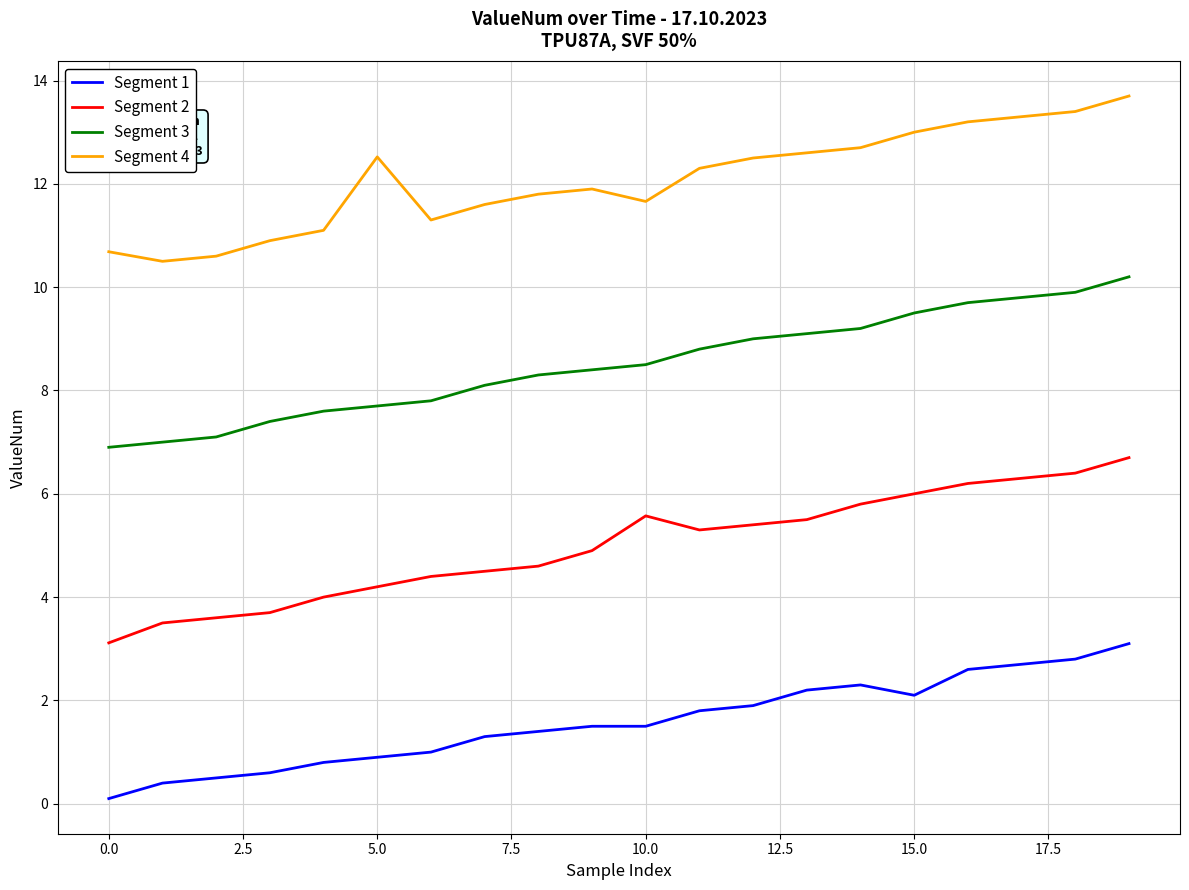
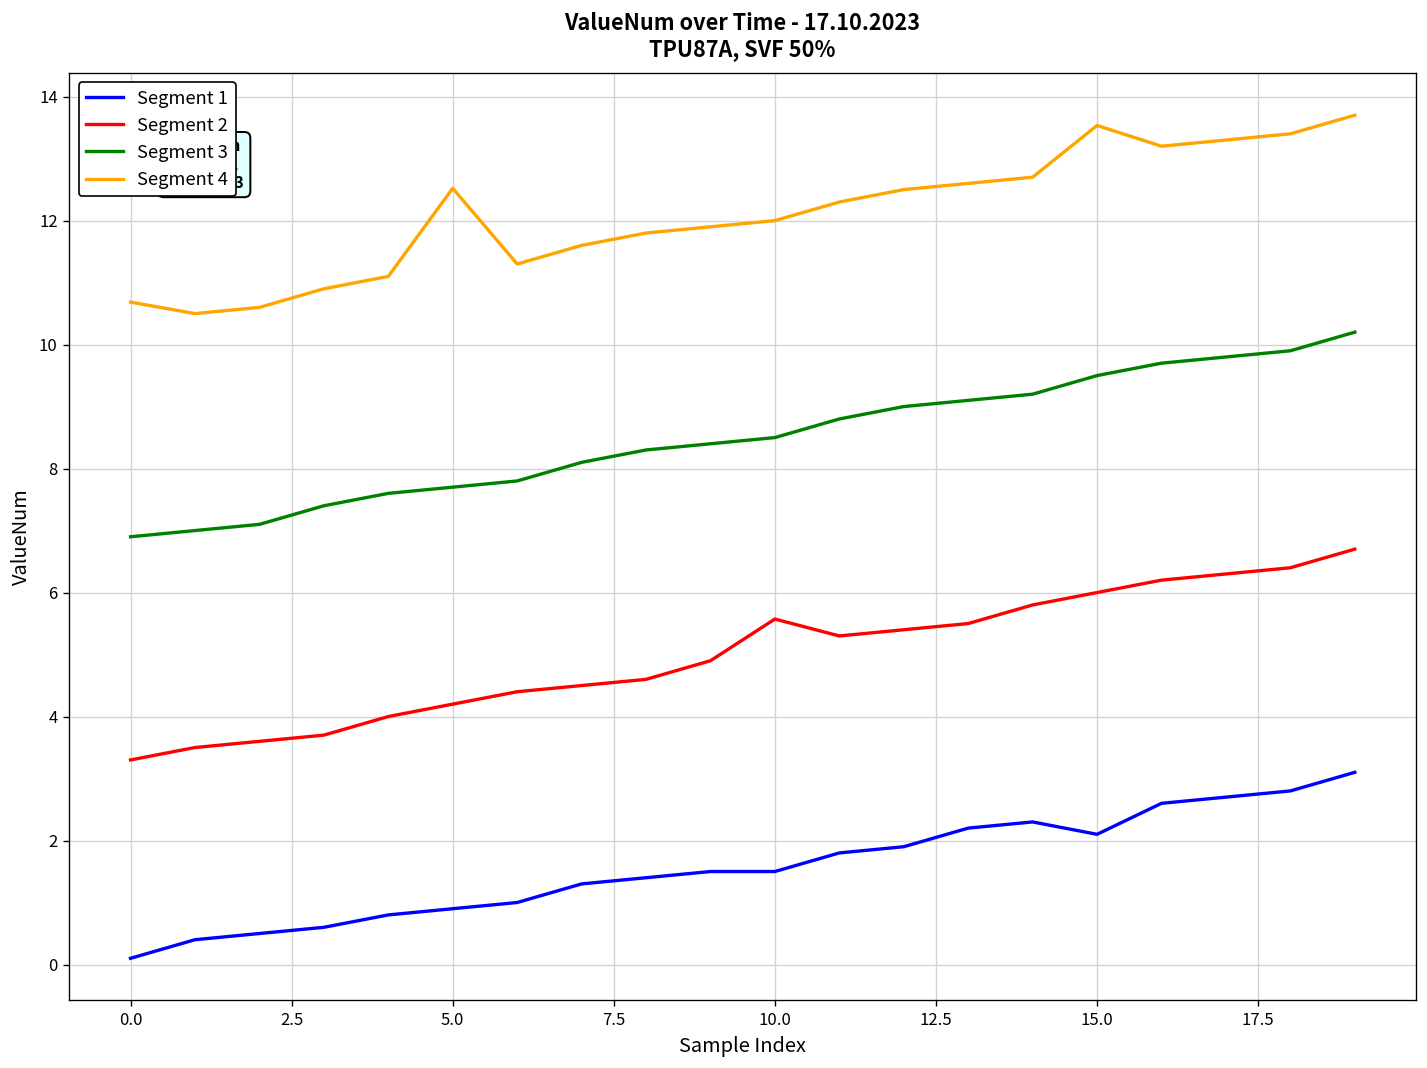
  {
    "Segment 1": {
      "0.0": 0.1,
      "5.0": 0.9,
      "10.0": 1.5,
      "15.0": 2.1
    },
    "Segment 2": {
-     "0.0": 3.1,
+     "0.0": 3.3,
      "5.0": 4.2,
      "10.0": 5.6,
      "15.0": 6.0
    },
    "Segment 3": {
      "0.0": 6.9,
      "5.0": 7.7,
      "10.0": 8.5,
      "15.0": 9.5
    },
    "Segment 4": {
      "0.0": 10.7,
      "5.0": 12.5,
-     "10.0": 11.7,
-     "15.0": 13.0
+     "10.0": 12.0,
+     "15.0": 13.5
    }
  }
